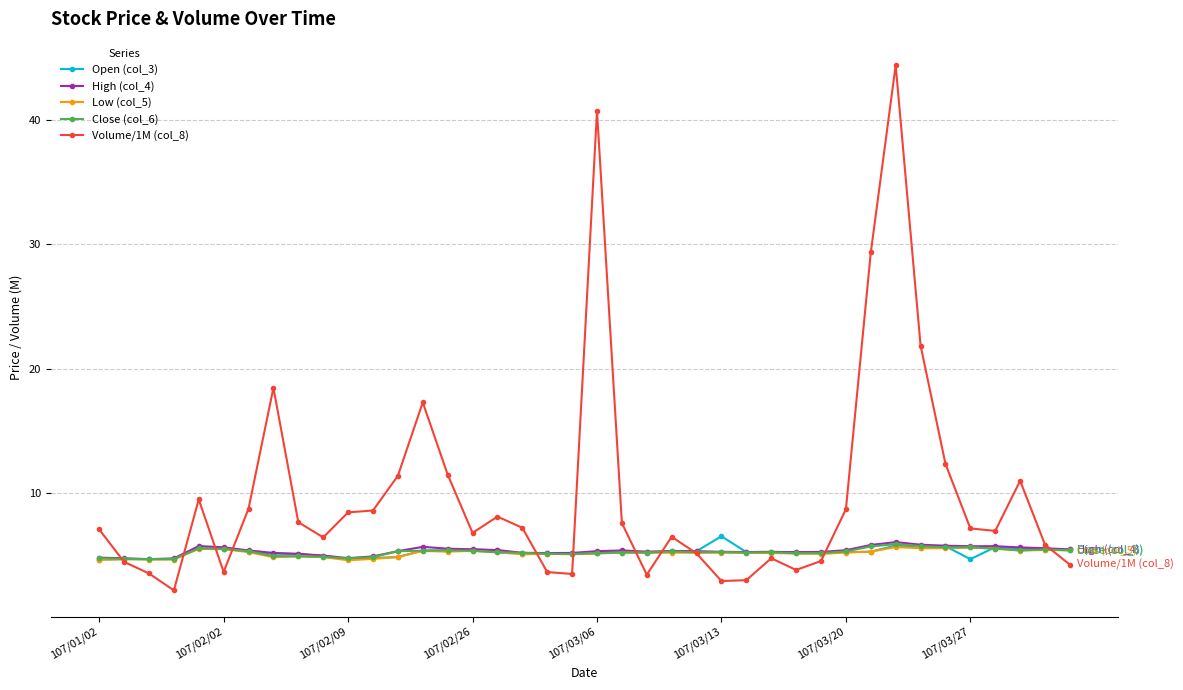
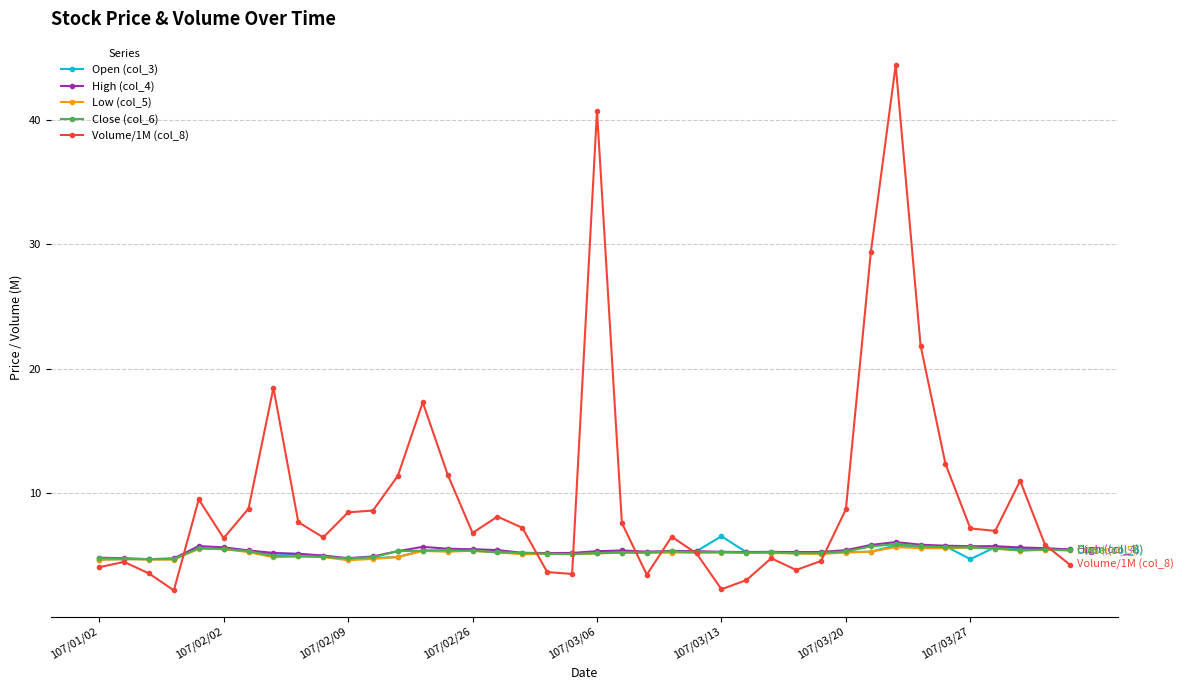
  {
    "Open (col_3)": {
      "107/03/13": 6.5,
      "107/03/27": 4.7
    },
    "Volume/1M (col_8)": {
-     "107/01/02": 7.1,
-     "107/02/02": 3.7,
+     "107/01/02": 4.1,
+     "107/02/02": 6.4,
      "107/02/09": 8.5,
      "107/02/26": 6.8,
      "107/03/06": 40.7,
-     "107/03/13": 2.9,
+     "107/03/13": 2.3,
      "107/03/20": 8.7,
      "107/03/27": 7.2
    }
  }
